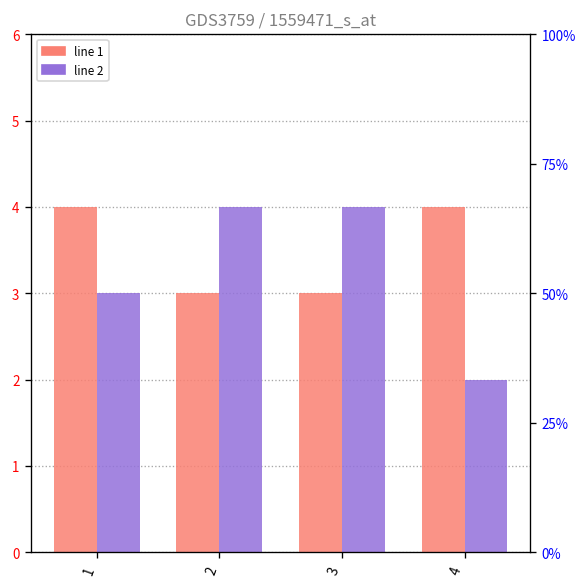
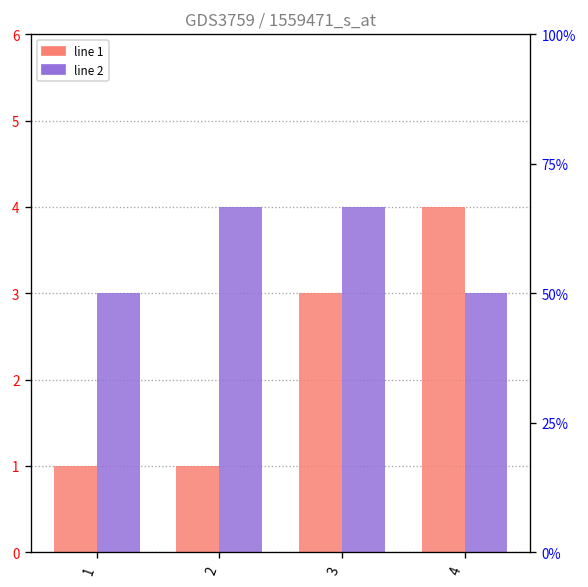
  {
    "line 1": {
-     "1": 4,
-     "2": 3,
+     "1": 1,
+     "2": 1,
      "3": 3,
      "4": 4
    },
    "line 2": {
      "1": 3,
      "2": 4,
      "3": 4,
-     "4": 2
+     "4": 3
    }
  }
